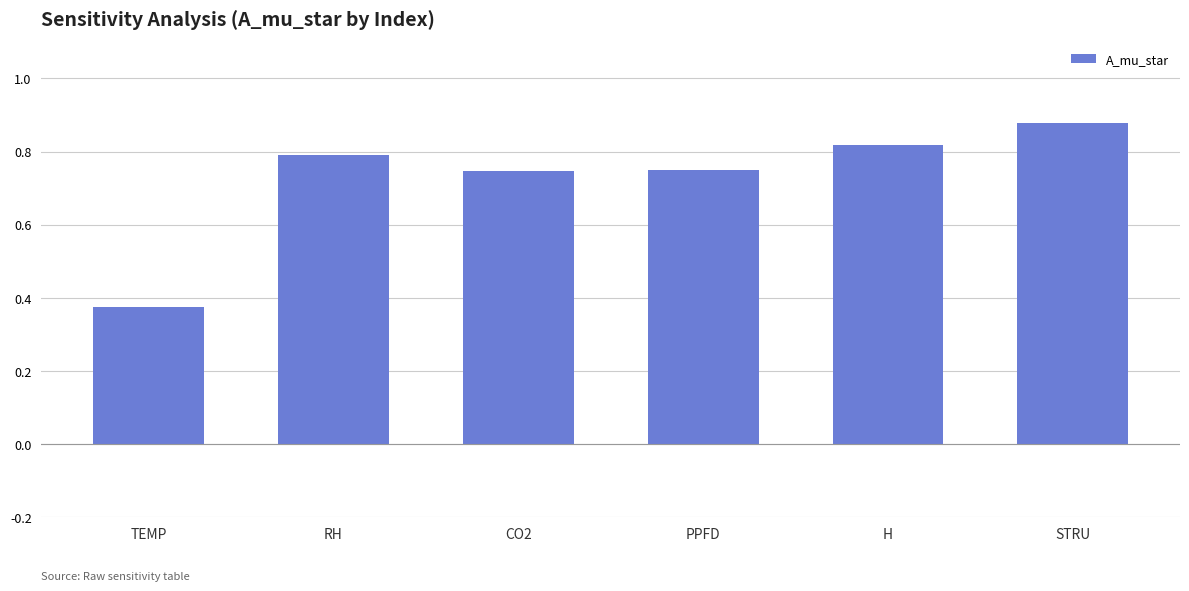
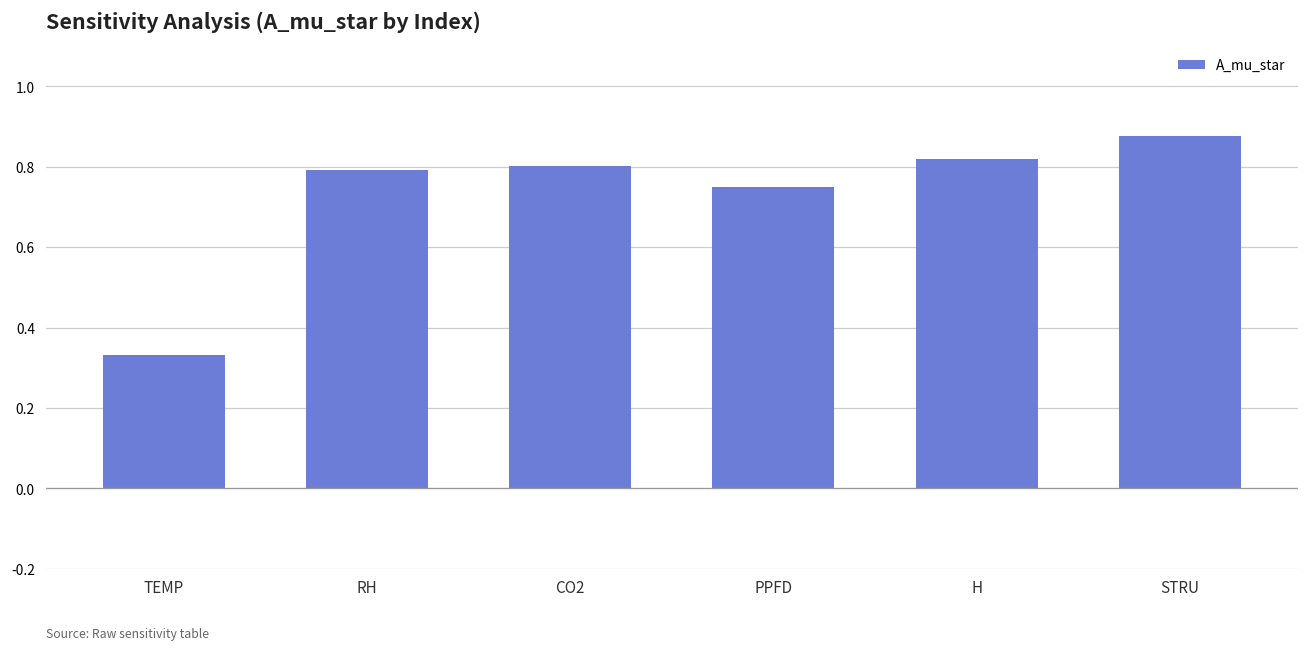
  {
-   "TEMP": 0.37,
+   "TEMP": 0.33,
    "RH": 0.79,
-   "CO2": 0.75,
+   "CO2": 0.80,
    "PPFD": 0.75,
    "H": 0.82,
    "STRU": 0.88
  }
